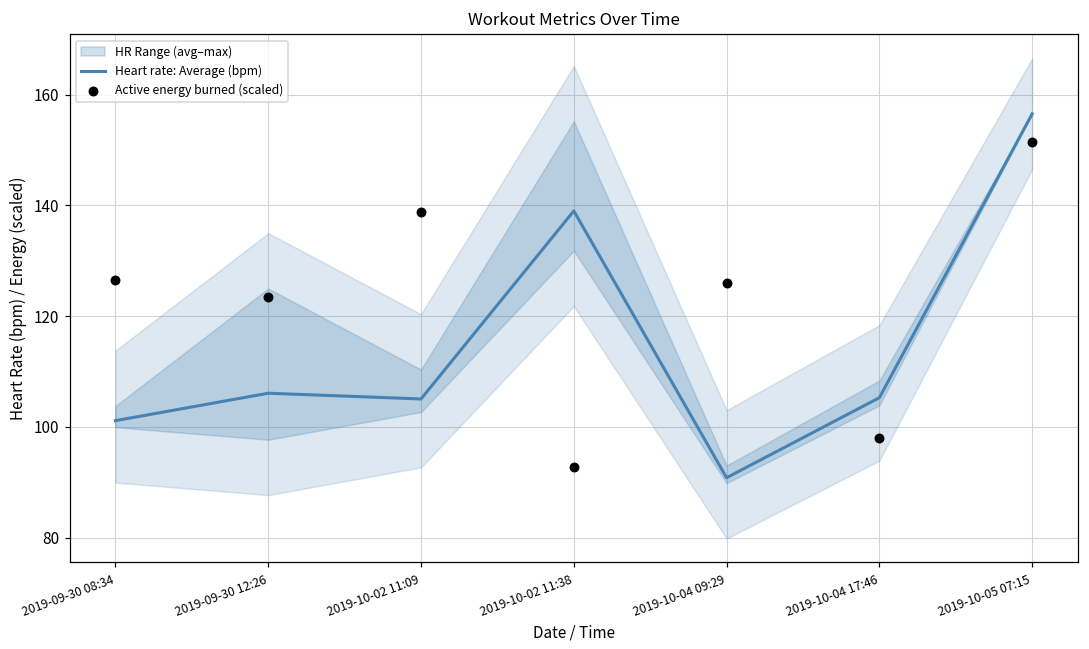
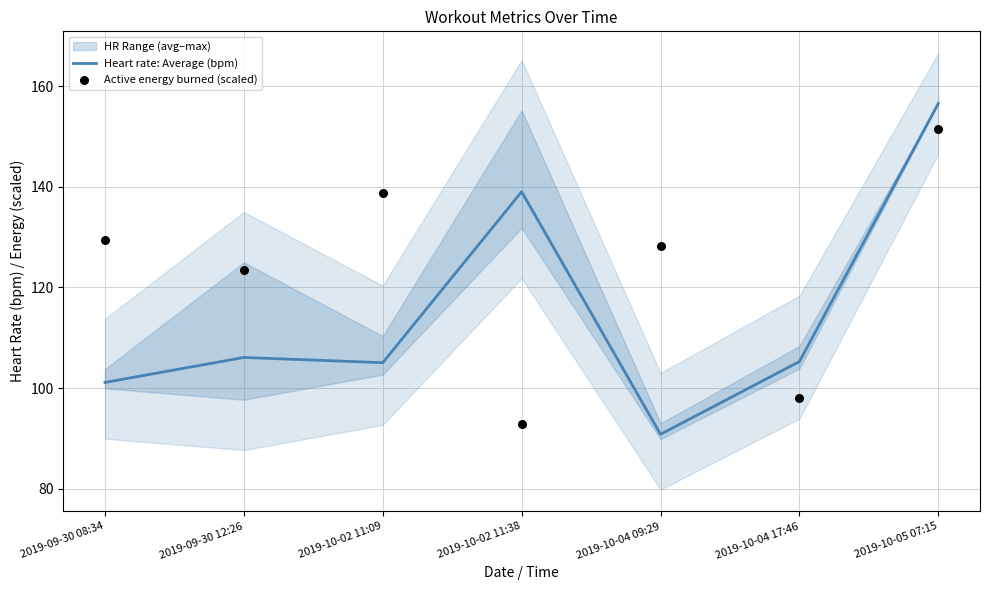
  {
    "Active energy burned (scaled)": {
-     "2019-09-30 08:34": 127,
-     "2019-10-04 09:29": 126
+     "2019-09-30 08:34": 129,
+     "2019-10-04 09:29": 128
    }
  }
